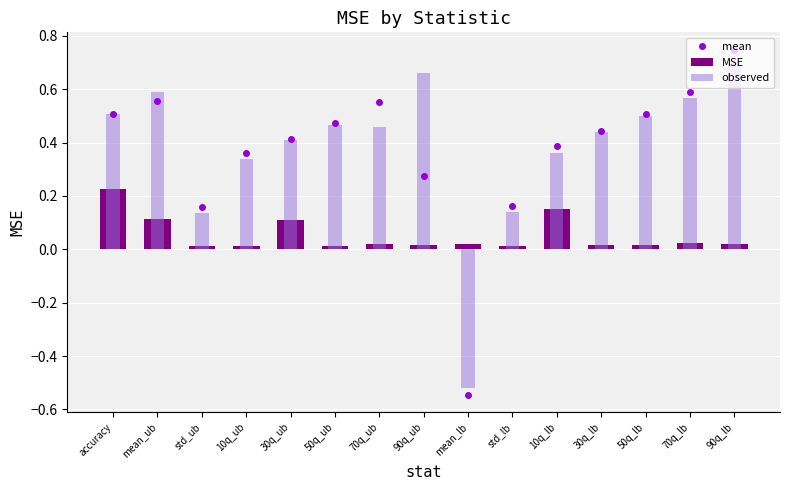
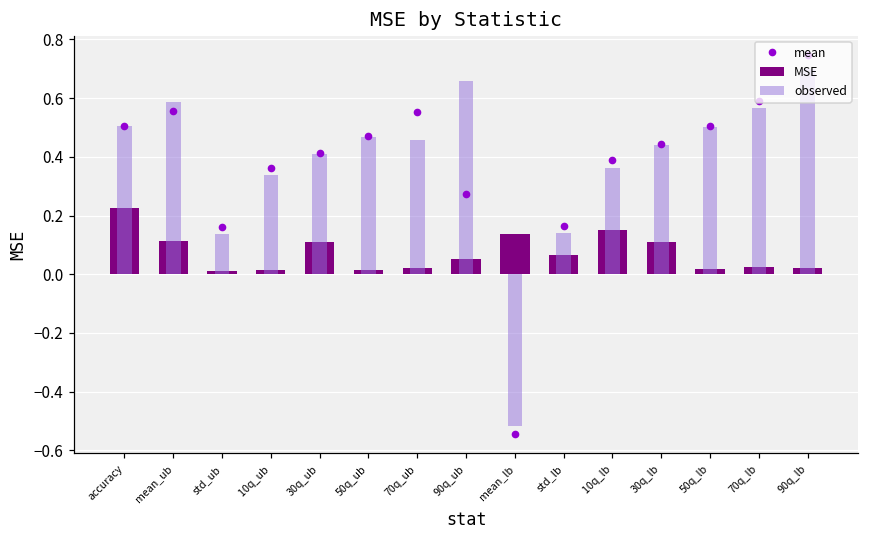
  {
    "mean": {
      "accuracy": 0.51,
      "mean_ub": 0.56,
      "std_ub": 0.16,
      "10q_ub": 0.36,
      "30q_ub": 0.41,
      "50q_ub": 0.47,
      "70q_ub": 0.55,
      "90q_ub": 0.27,
      "mean_lb": -0.55,
      "std_lb": 0.16,
      "10q_lb": 0.39,
      "30q_lb": 0.45,
      "50q_lb": 0.51,
      "70q_lb": 0.59
    },
    "MSE": {
-     "90q_ub": 0.02,
-     "mean_lb": 0.02,
-     "std_lb": 0.01,
-     "30q_lb": 0.02
+     "90q_ub": 0.05,
+     "mean_lb": 0.14,
+     "std_lb": 0.06,
+     "30q_lb": 0.11
    },
    "observed": {
      "accuracy": 0.51,
      "mean_ub": 0.59,
      "std_ub": 0.14,
      "10q_ub": 0.34,
      "30q_ub": 0.41,
      "50q_ub": 0.47,
      "70q_ub": 0.46,
      "90q_ub": 0.66,
      "mean_lb": -0.52,
      "std_lb": 0.14,
      "10q_lb": 0.36,
      "30q_lb": 0.44,
      "50q_lb": 0.50,
      "70q_lb": 0.57
    }
  }
